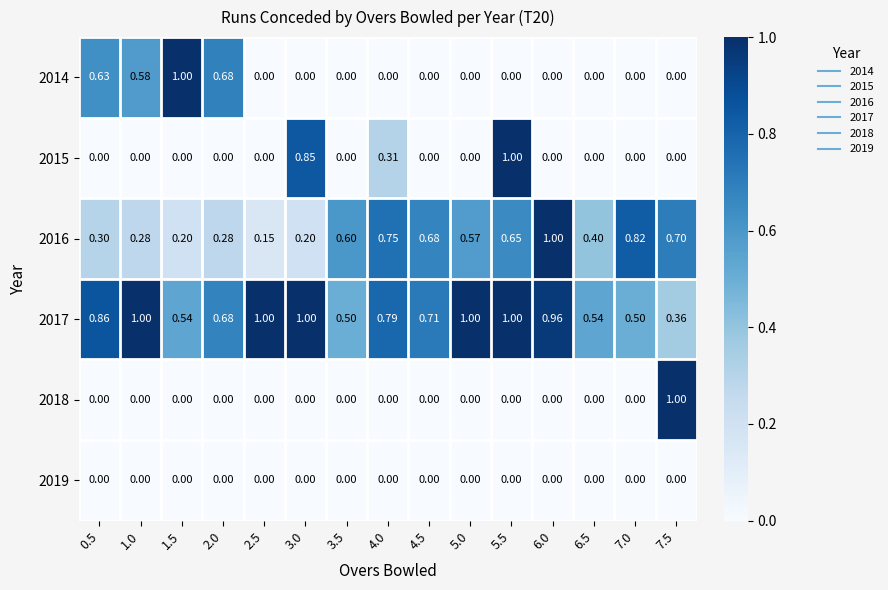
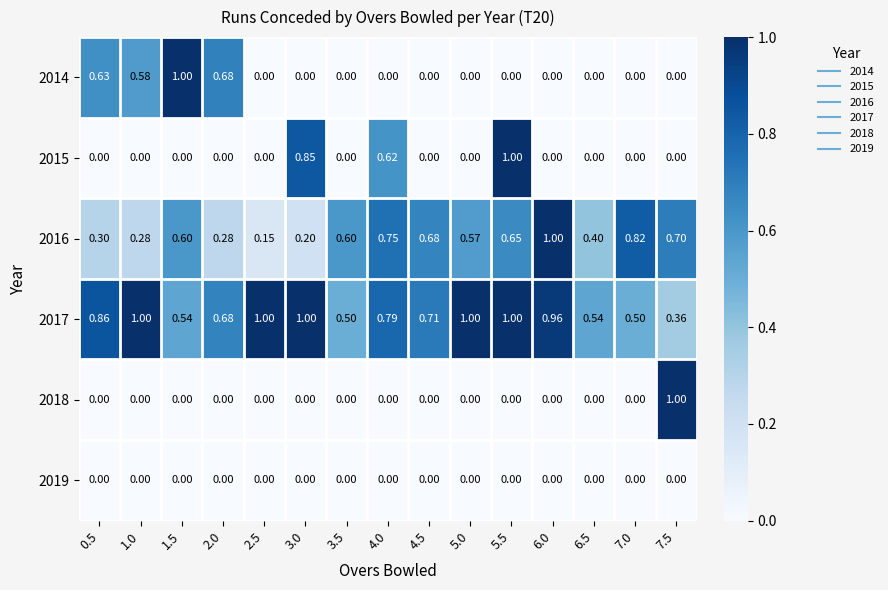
  {
    "2014": {
      "0.5": 0.63,
      "1.0": 0.58,
      "1.5": 1.00,
      "2.0": 0.68,
      "2.5": 0.00,
      "3.0": 0.00,
      "3.5": 0.00,
      "4.0": 0.00,
      "4.5": 0.00,
      "5.0": 0.00,
      "5.5": 0.00,
      "6.0": 0.00,
      "6.5": 0.00,
      "7.0": 0.00,
      "7.5": 0.00
    },
    "2015": {
      "0.5": 0.00,
      "1.0": 0.00,
      "1.5": 0.00,
      "2.0": 0.00,
      "2.5": 0.00,
      "3.0": 0.85,
      "3.5": 0.00,
-     "4.0": 0.31,
+     "4.0": 0.62,
      "4.5": 0.00,
      "5.0": 0.00,
      "5.5": 1.00,
      "6.0": 0.00,
      "6.5": 0.00,
      "7.0": 0.00,
      "7.5": 0.00
    },
    "2016": {
      "0.5": 0.30,
      "1.0": 0.28,
-     "1.5": 0.20,
+     "1.5": 0.60,
      "2.0": 0.28,
      "2.5": 0.15,
      "3.0": 0.20,
      "3.5": 0.60,
      "4.0": 0.75,
      "4.5": 0.68,
      "5.0": 0.57,
      "5.5": 0.65,
      "6.0": 1.00,
      "6.5": 0.40,
      "7.0": 0.82,
      "7.5": 0.70
    },
    "2017": {
      "0.5": 0.86,
      "1.0": 1.00,
      "1.5": 0.54,
      "2.0": 0.68,
      "2.5": 1.00,
      "3.0": 1.00,
      "3.5": 0.50,
      "4.0": 0.79,
      "4.5": 0.71,
      "5.0": 1.00,
      "5.5": 1.00,
      "6.0": 0.96,
      "6.5": 0.54,
      "7.0": 0.50,
      "7.5": 0.36
    },
    "2018": {
      "0.5": 0.00,
      "1.0": 0.00,
      "1.5": 0.00,
      "2.0": 0.00,
      "2.5": 0.00,
      "3.0": 0.00,
      "3.5": 0.00,
      "4.0": 0.00,
      "4.5": 0.00,
      "5.0": 0.00,
      "5.5": 0.00,
      "6.0": 0.00,
      "6.5": 0.00,
      "7.0": 0.00,
      "7.5": 1.00
    },
    "2019": {
      "0.5": 0.00,
      "1.0": 0.00,
      "1.5": 0.00,
      "2.0": 0.00,
      "2.5": 0.00,
      "3.0": 0.00,
      "3.5": 0.00,
      "4.0": 0.00,
      "4.5": 0.00,
      "5.0": 0.00,
      "5.5": 0.00,
      "6.0": 0.00,
      "6.5": 0.00,
      "7.0": 0.00,
      "7.5": 0.00
    }
  }
